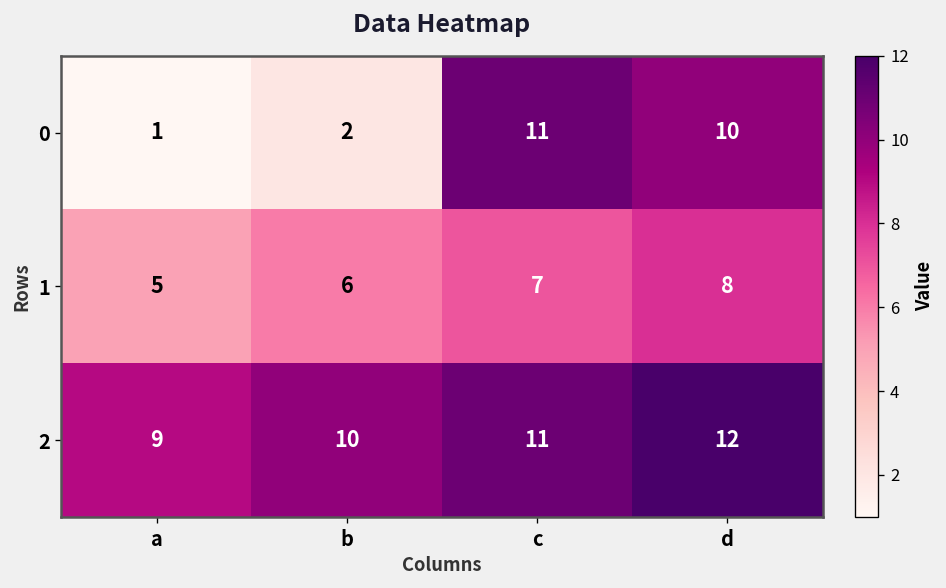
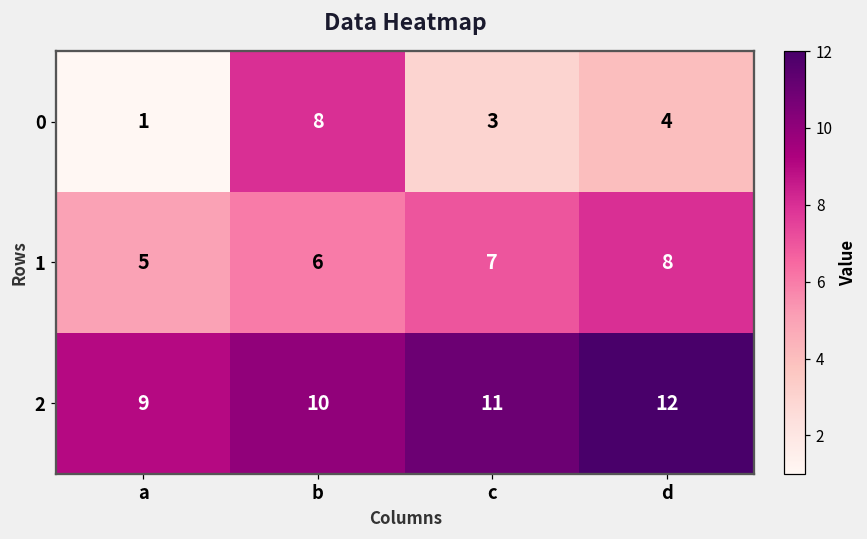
  {
    "0": {
      "a": 1,
-     "b": 2,
-     "c": 11,
-     "d": 10
+     "b": 8,
+     "c": 3,
+     "d": 4
    },
    "1": {
      "a": 5,
      "b": 6,
      "c": 7,
      "d": 8
    },
    "2": {
      "a": 9,
      "b": 10,
      "c": 11,
      "d": 12
    }
  }
